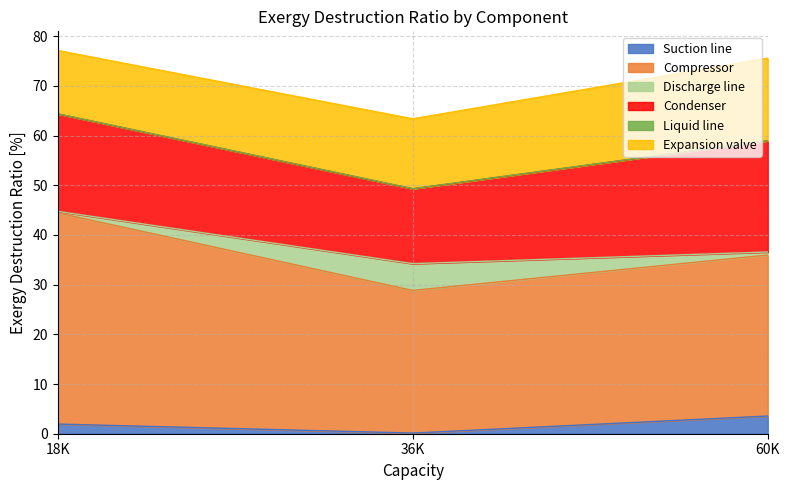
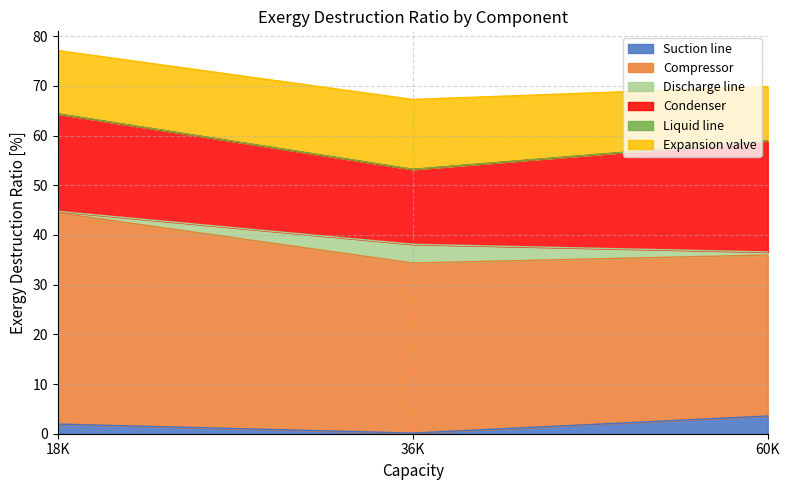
  {
    "Suction line": {
      "18K": 2,
      "36K": 0,
      "60K": 4
    },
    "Compressor": {
-     "36K": 29,
+     "36K": 34,
      "60K": 32
    },
    "Discharge line": {
-     "36K": 5,
+     "36K": 4,
      "60K": 1
    },
    "Liquid line": {
      "18K": 20,
      "36K": 15,
      "60K": 22
    },
    "Expansion valve": {
      "18K": 13,
      "36K": 14,
-     "60K": 17
+     "60K": 11
    }
  }
